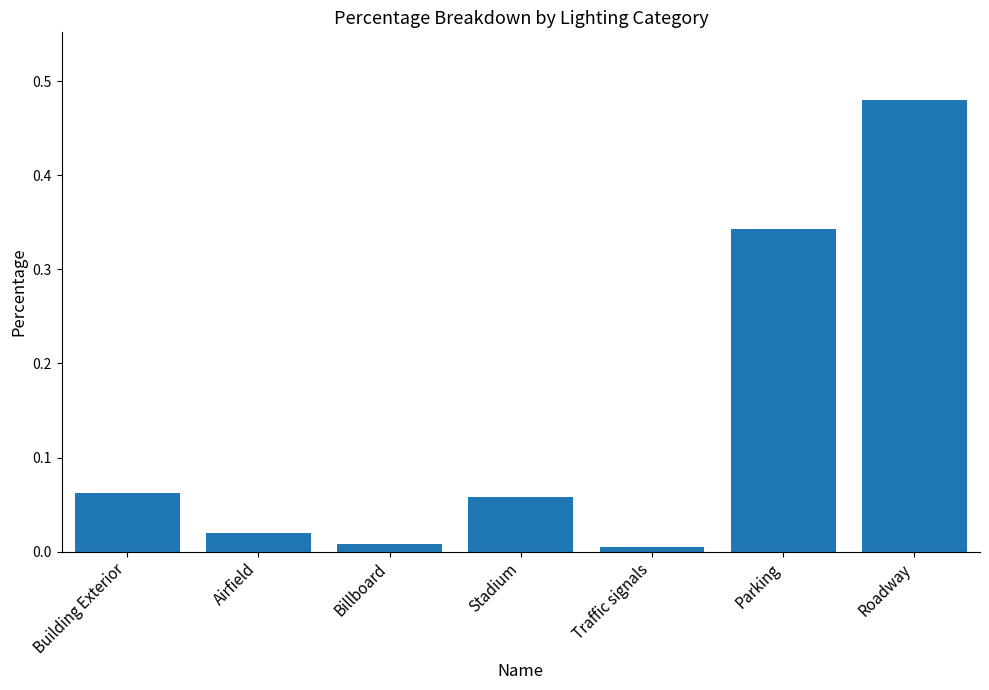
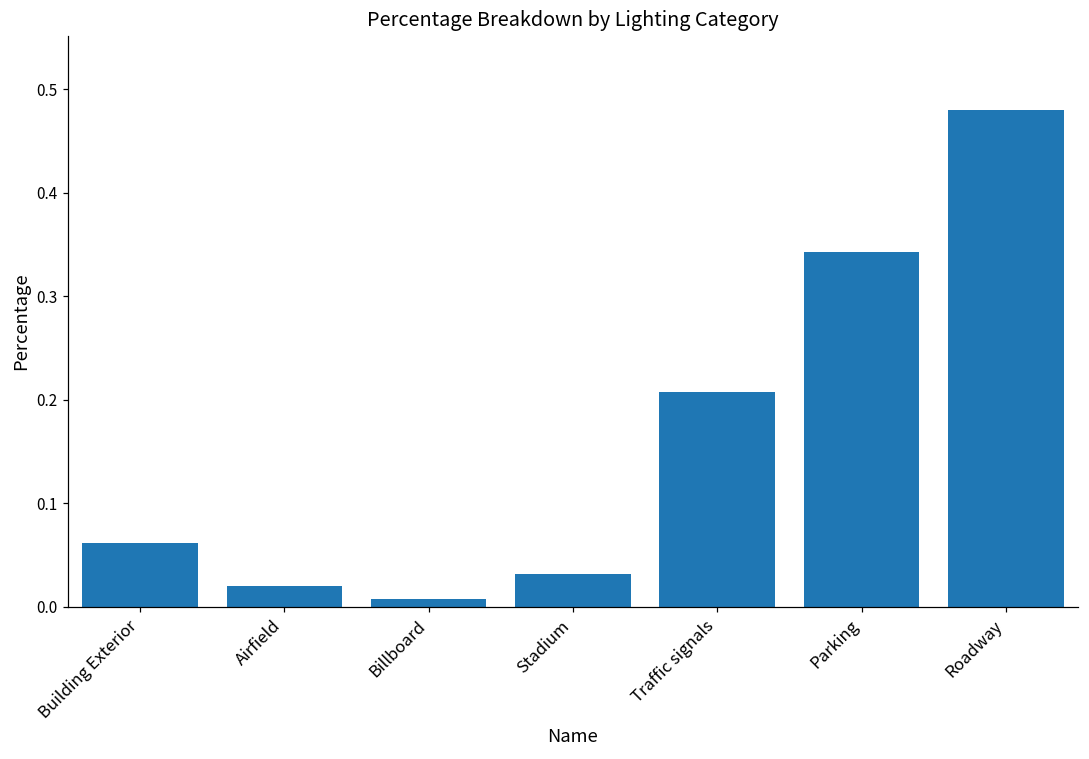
  {
    "Building Exterior": 0.06,
    "Airfield": 0.02,
    "Billboard": 0.01,
-   "Stadium": 0.06,
-   "Traffic signals": 0.01,
+   "Stadium": 0.03,
+   "Traffic signals": 0.21,
    "Parking": 0.34,
    "Roadway": 0.48
  }
